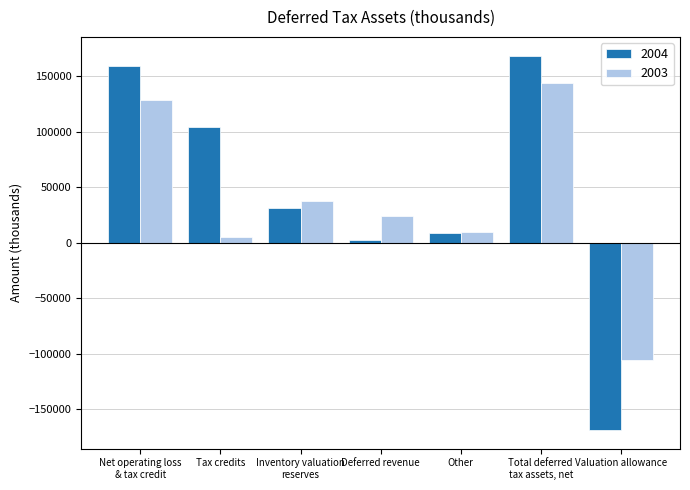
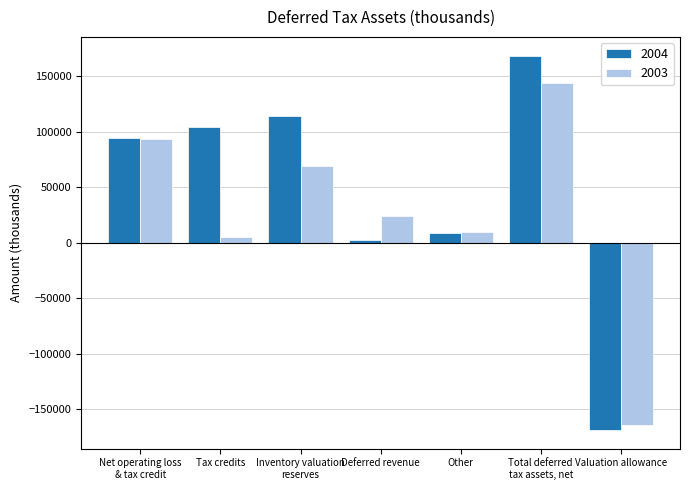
  {
    "2004": {
-     "Net operating loss & tax credit": 159000,
+     "Net operating loss & tax credit": 94000,
      "Tax credits": 105000,
-     "Inventory valuation reserves": 32000,
+     "Inventory valuation reserves": 114000,
      "Deferred revenue": 3000,
      "Other": 9000,
      "Total deferred tax assets, net": 169000,
      "Valuation allowance": -169000
    },
    "2003": {
-     "Net operating loss & tax credit": 128000,
+     "Net operating loss & tax credit": 94000,
      "Tax credits": 5000,
-     "Inventory valuation reserves": 37000,
+     "Inventory valuation reserves": 69000,
      "Deferred revenue": 24000,
      "Other": 9000,
      "Total deferred tax assets, net": 144000,
-     "Valuation allowance": -106000
+     "Valuation allowance": -164000
    }
  }
